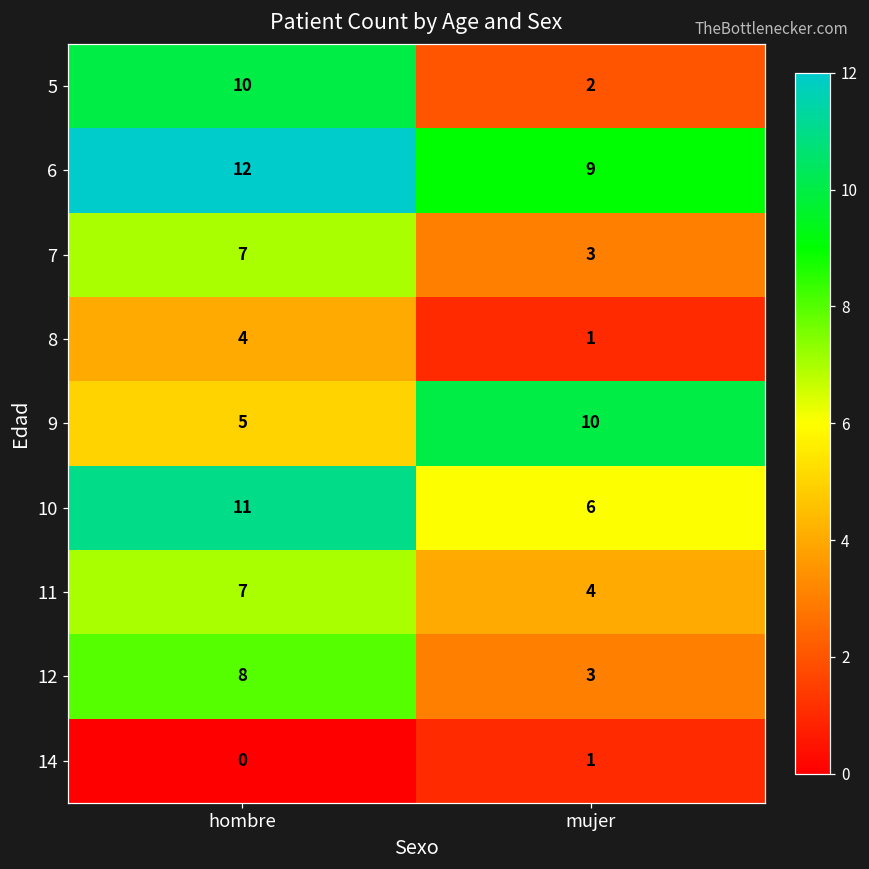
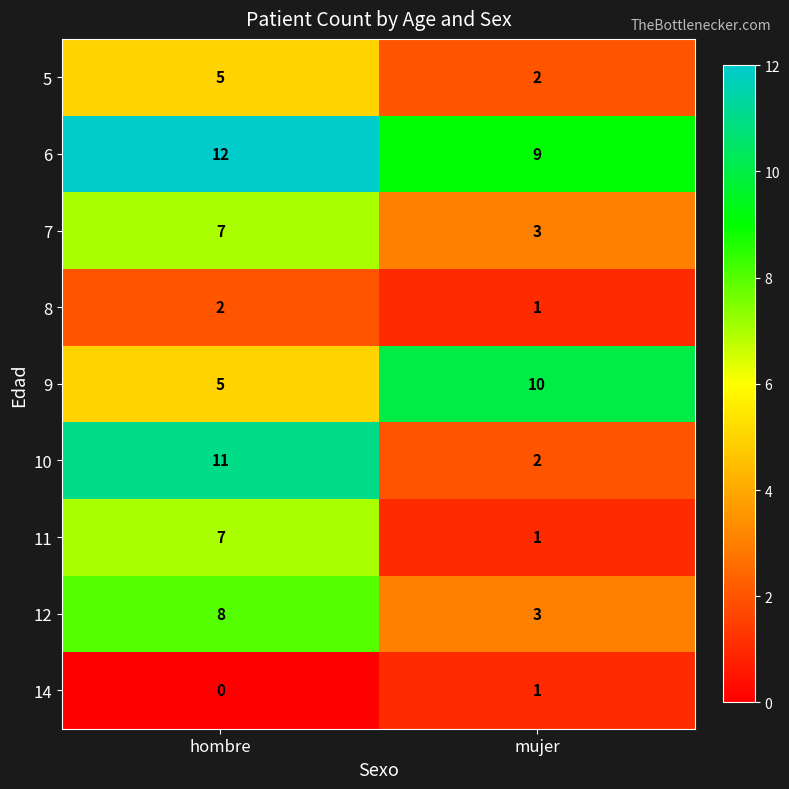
  {
    "5": {
-     "hombre": 10,
+     "hombre": 5,
      "mujer": 2
    },
    "6": {
      "hombre": 12,
      "mujer": 9
    },
    "7": {
      "hombre": 7,
      "mujer": 3
    },
    "8": {
-     "hombre": 4,
+     "hombre": 2,
      "mujer": 1
    },
    "9": {
      "hombre": 5,
      "mujer": 10
    },
    "10": {
      "hombre": 11,
-     "mujer": 6
+     "mujer": 2
    },
    "11": {
      "hombre": 7,
-     "mujer": 4
+     "mujer": 1
    },
    "12": {
      "hombre": 8,
      "mujer": 3
    },
    "14": {
      "hombre": 0,
      "mujer": 1
    }
  }
